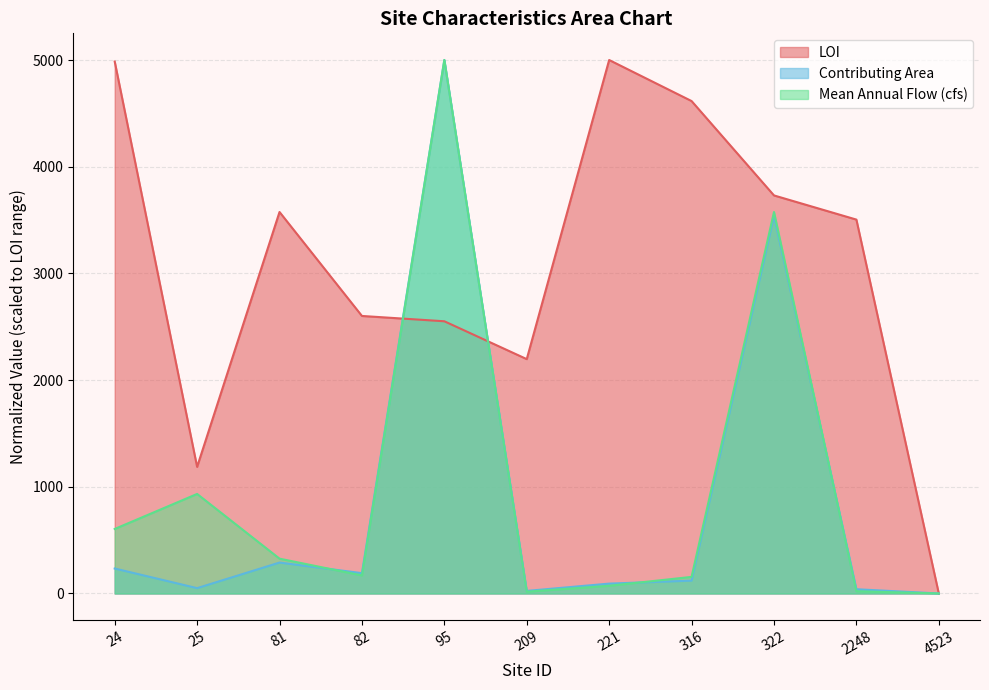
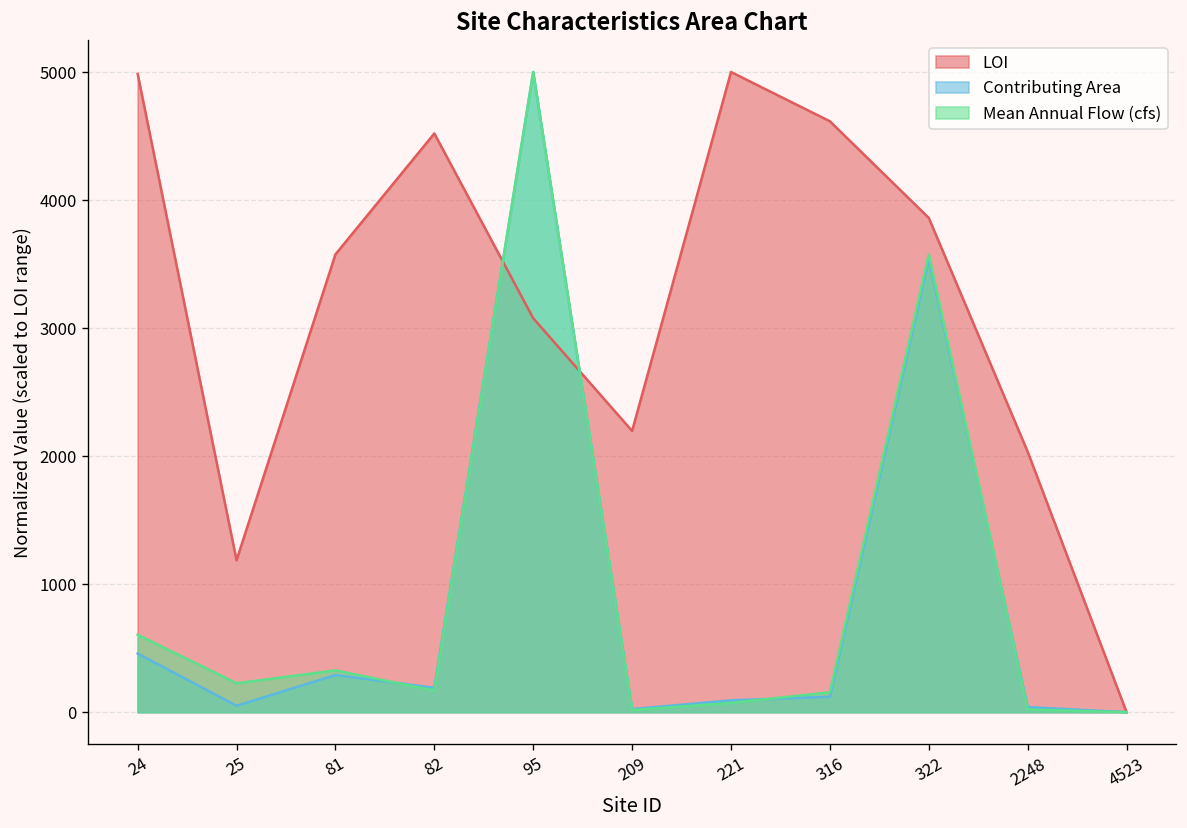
  {
    "LOI": {
      "24": 4990,
      "25": 1190,
      "81": 3580,
-     "82": 2600,
-     "95": 2550,
+     "82": 4520,
+     "95": 3080,
      "209": 2200,
      "221": 5000,
      "316": 4620,
-     "322": 3730,
-     "2248": 3500
+     "322": 3860,
+     "2248": 2030
    },
    "Contributing Area": {
-     "24": 230,
+     "24": 460,
      "25": 50,
      "81": 290,
      "316": 120,
      "322": 3540
    },
    "Mean Annual Flow (cfs)": {
      "24": 600,
-     "25": 930,
+     "25": 230,
      "81": 330,
      "316": 160,
      "322": 3580
    }
  }
